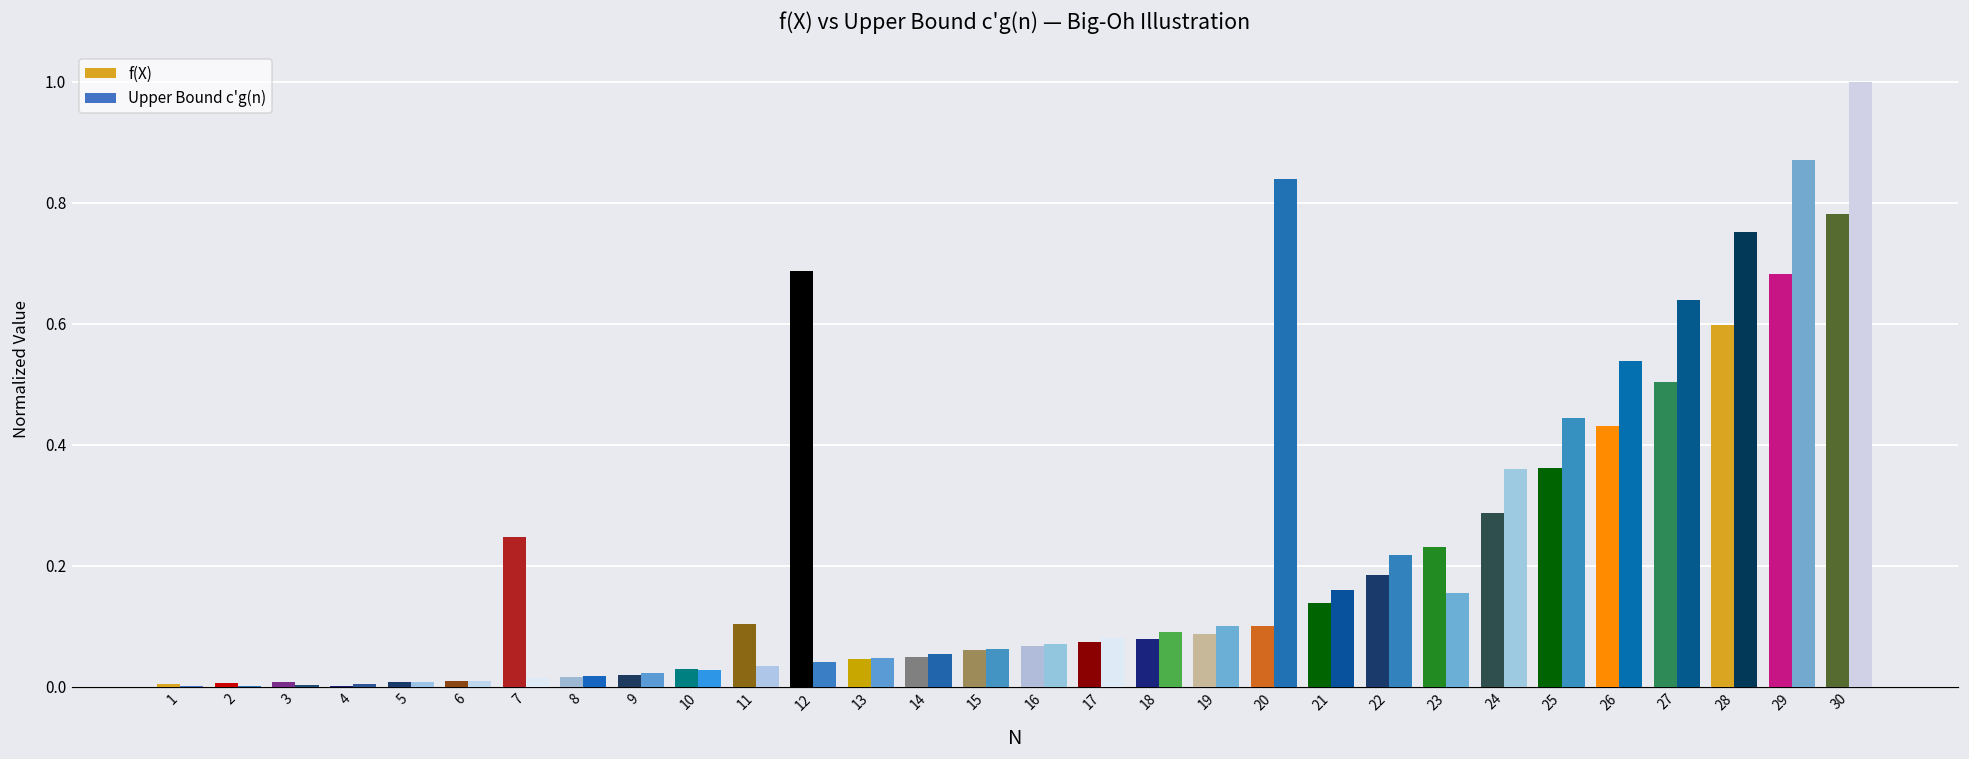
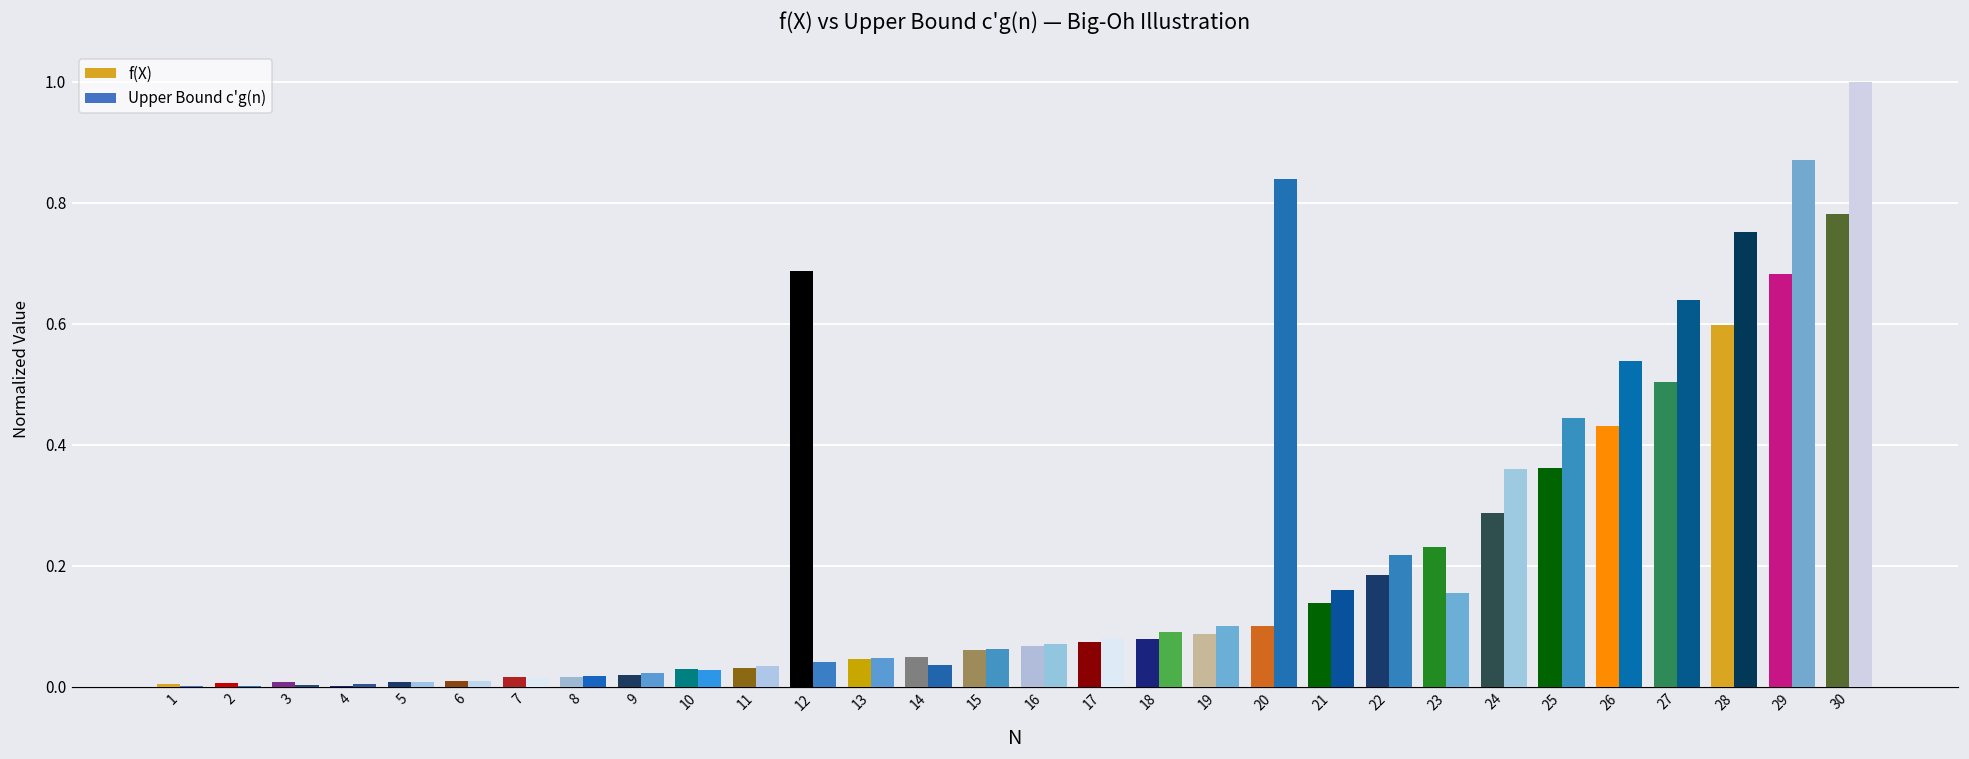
  {
    "f(X)": {
      "2": 0.01,
      "3": 0.01,
      "5": 0.01,
      "6": 0.01,
-     "7": 0.25,
+     "7": 0.02,
      "8": 0.02,
      "9": 0.02,
      "10": 0.03,
-     "11": 0.10,
+     "11": 0.03,
      "12": 0.69,
      "13": 0.05,
      "14": 0.05,
      "15": 0.06,
      "16": 0.07,
      "17": 0.07,
      "18": 0.08,
      "19": 0.09,
      "20": 0.10,
      "21": 0.14,
      "22": 0.19,
      "23": 0.23,
      "24": 0.29,
      "25": 0.36,
      "26": 0.43,
      "27": 0.50,
      "28": 0.60,
      "29": 0.68,
      "30": 0.78
    },
    "Upper Bound c'g(n)": {
      "5": 0.01,
      "6": 0.01,
      "7": 0.01,
      "8": 0.02,
      "9": 0.02,
      "10": 0.03,
      "11": 0.03,
      "12": 0.04,
      "13": 0.05,
-     "14": 0.05,
+     "14": 0.04,
      "15": 0.06,
      "16": 0.07,
      "17": 0.08,
      "18": 0.09,
      "19": 0.10,
      "20": 0.84,
      "21": 0.16,
      "22": 0.22,
      "23": 0.16,
      "24": 0.36,
      "25": 0.44,
      "26": 0.54,
      "27": 0.64,
      "28": 0.75,
      "29": 0.87,
      "30": 1.00
    }
  }
